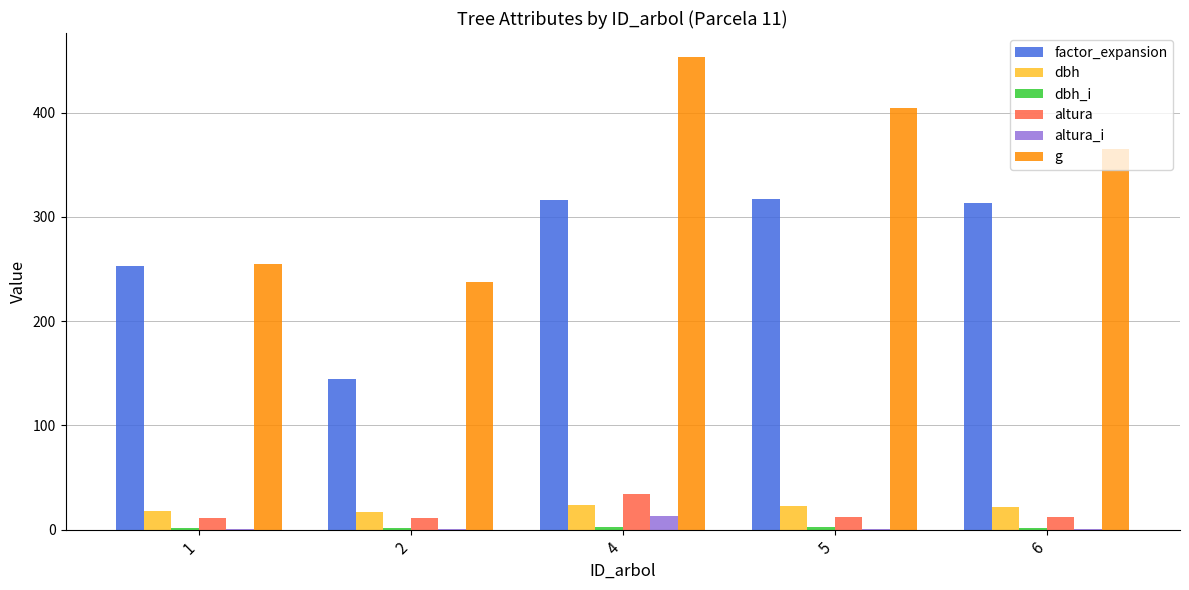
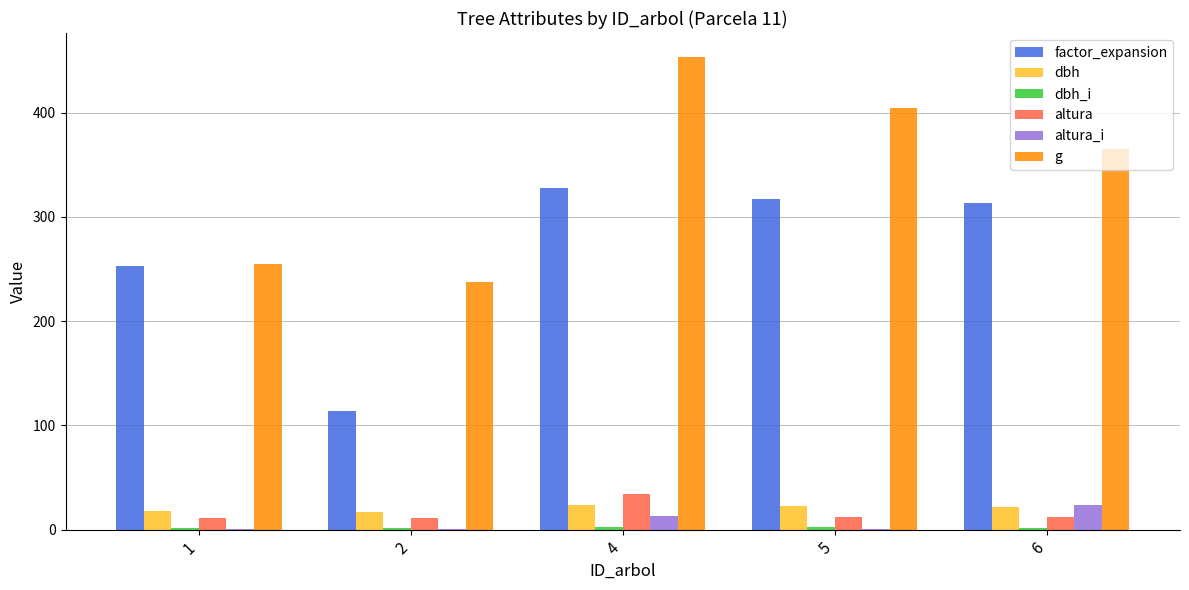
  {
    "factor_expansion": {
      "1": 253,
-     "2": 144,
-     "4": 316,
+     "2": 114,
+     "4": 328,
      "5": 317,
      "6": 313
    },
    "dbh": {
      "1": 18,
      "2": 17,
      "4": 24,
      "5": 23,
      "6": 22
    },
    "dbh_i": {
      "4": 3
    },
    "altura": {
      "1": 12,
      "2": 12,
      "4": 35,
      "5": 12,
      "6": 12
    },
    "altura_i": {
      "4": 13,
-     "6": 1
+     "6": 24
    },
    "g": {
      "1": 255,
      "2": 237,
      "4": 454,
      "5": 405
    }
  }
